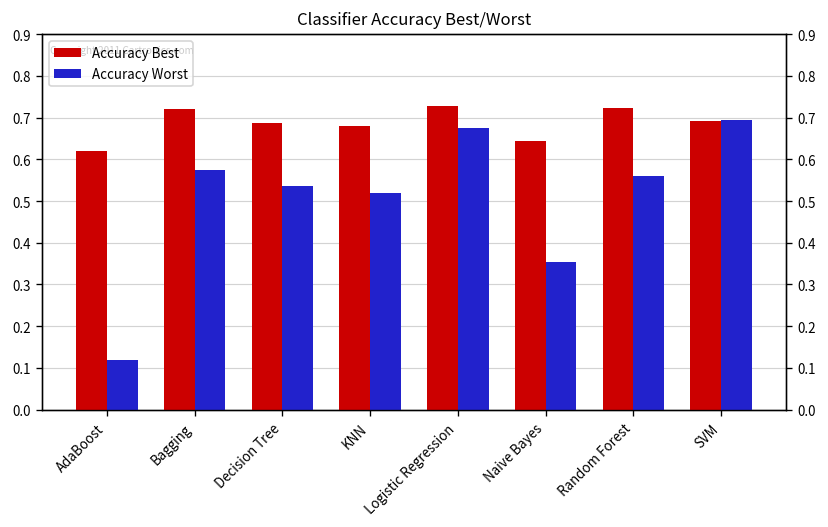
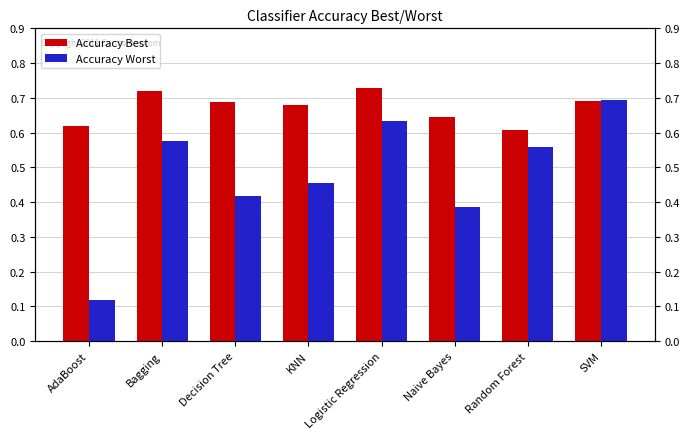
  {
    "Accuracy Best": {
      "AdaBoost": 0.62,
      "Bagging": 0.72,
      "Decision Tree": 0.69,
      "KNN": 0.68,
      "Logistic Regression": 0.73,
      "Naive Bayes": 0.64,
-     "Random Forest": 0.72,
+     "Random Forest": 0.61,
      "SVM": 0.69
    },
    "Accuracy Worst": {
      "AdaBoost": 0.12,
      "Bagging": 0.58,
-     "Decision Tree": 0.54,
-     "KNN": 0.52,
-     "Logistic Regression": 0.67,
-     "Naive Bayes": 0.35,
+     "Decision Tree": 0.42,
+     "KNN": 0.46,
+     "Logistic Regression": 0.63,
+     "Naive Bayes": 0.39,
      "Random Forest": 0.56,
      "SVM": 0.70
    }
  }
